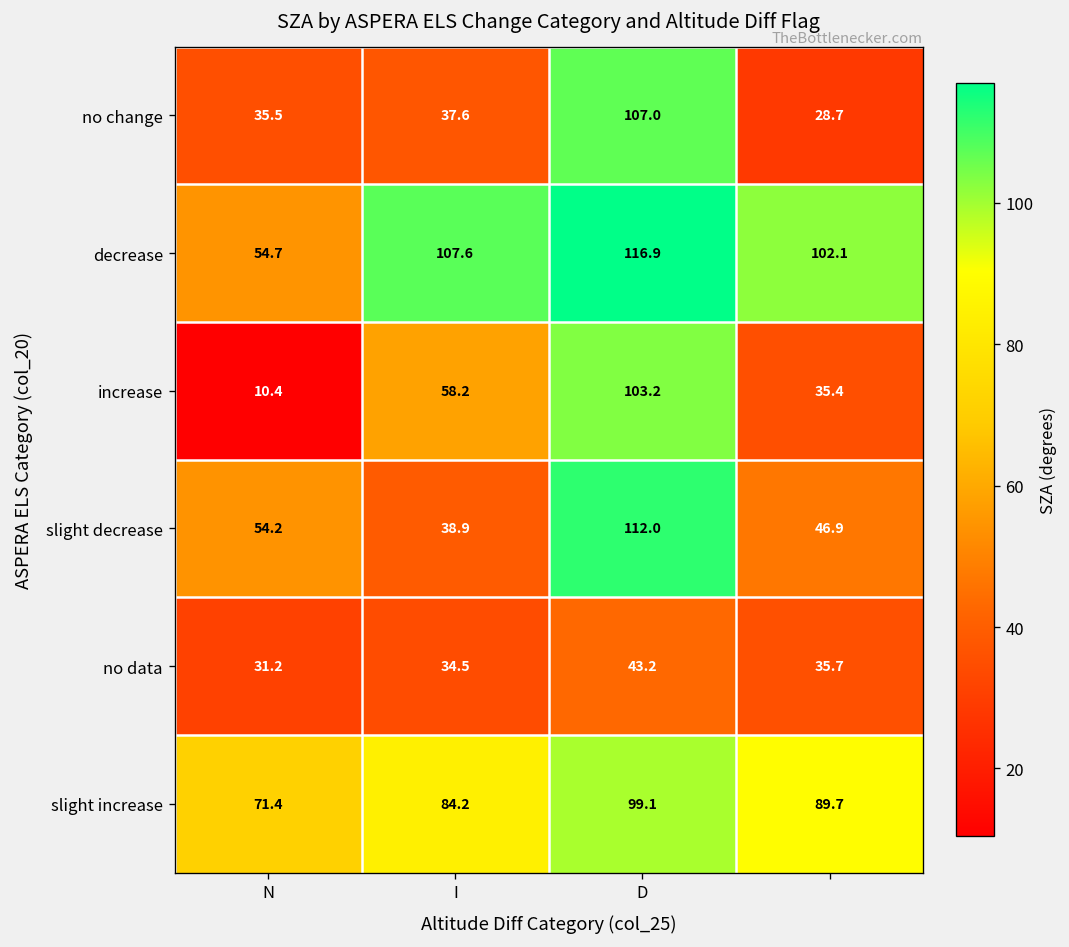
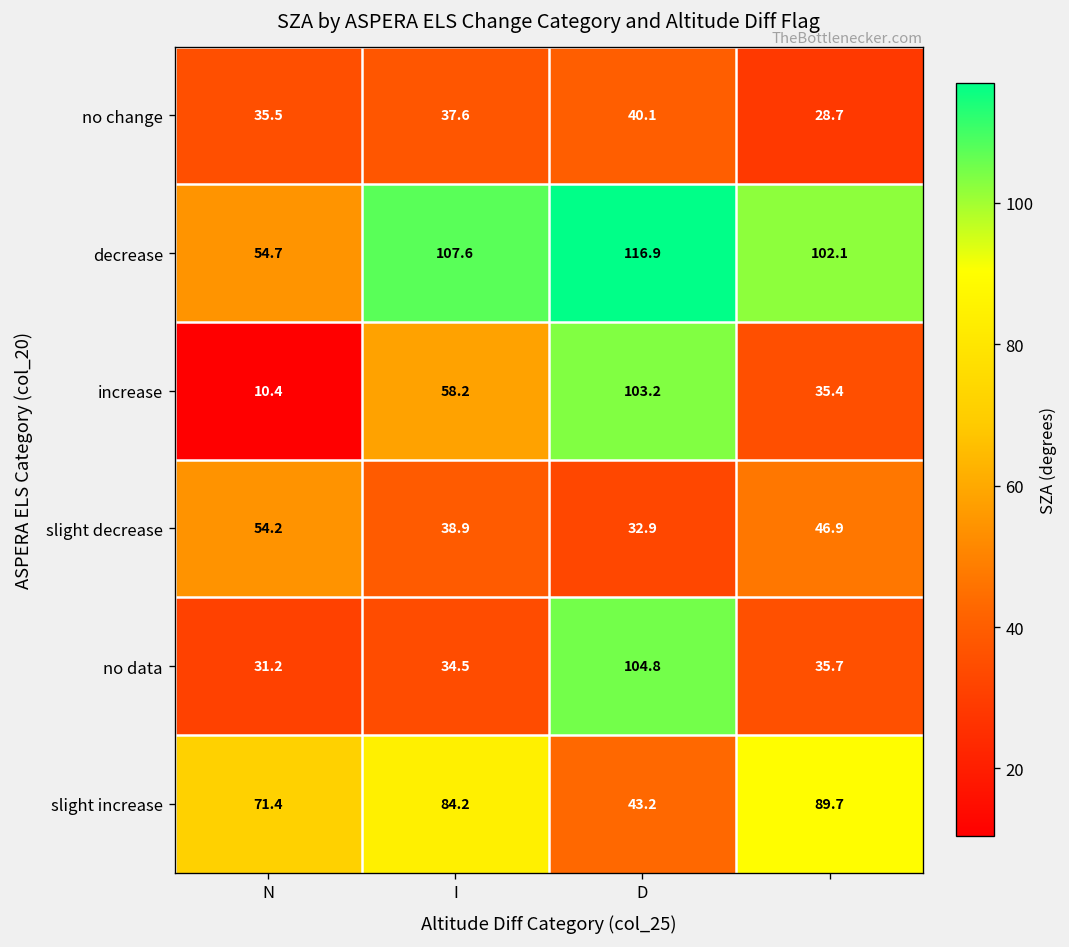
  {
    "no change": {
      "N": 35.5,
      "I": 37.6,
-     "D": 107.0
+     "D": 40.1
    },
    "decrease": {
      "N": 54.7,
      "I": 107.6,
      "D": 116.9
    },
    "increase": {
      "N": 10.4,
      "I": 58.2,
      "D": 103.2
    },
    "slight decrease": {
      "N": 54.2,
      "I": 38.9,
-     "D": 112.0
+     "D": 32.9
    },
    "no data": {
      "N": 31.2,
      "I": 34.5,
-     "D": 43.2
+     "D": 104.8
    },
    "slight increase": {
      "N": 71.4,
      "I": 84.2,
-     "D": 99.1
+     "D": 43.2
    }
  }
